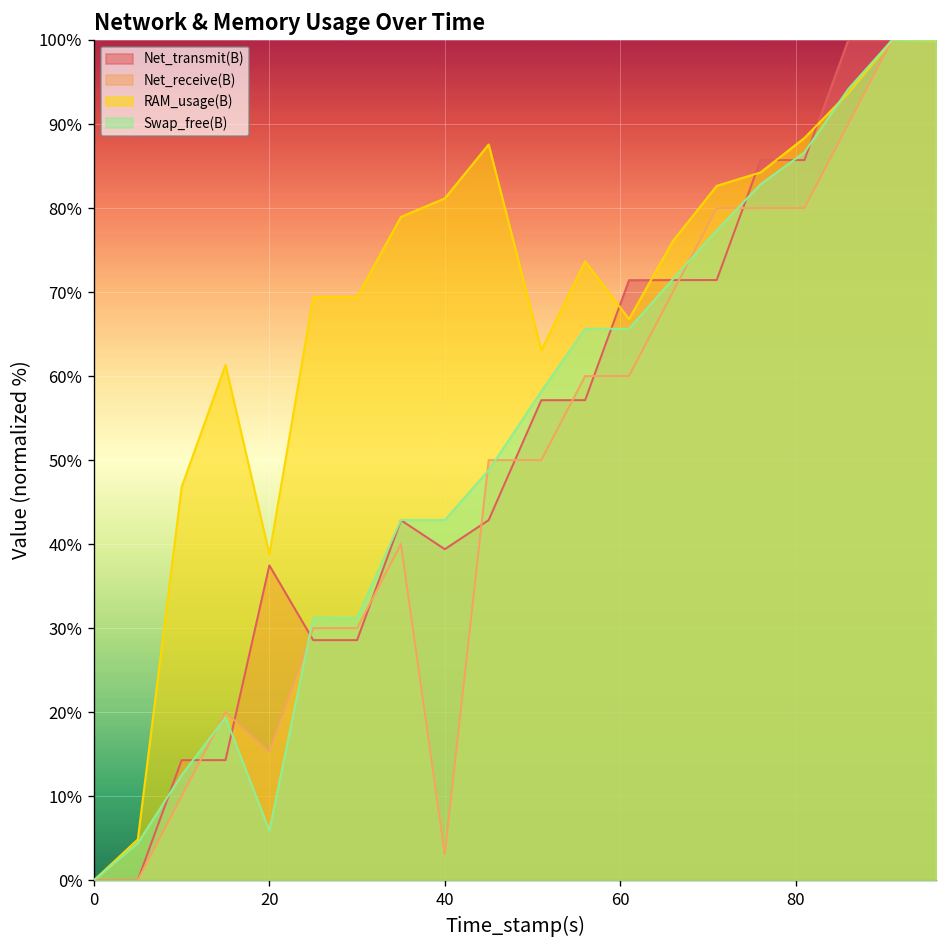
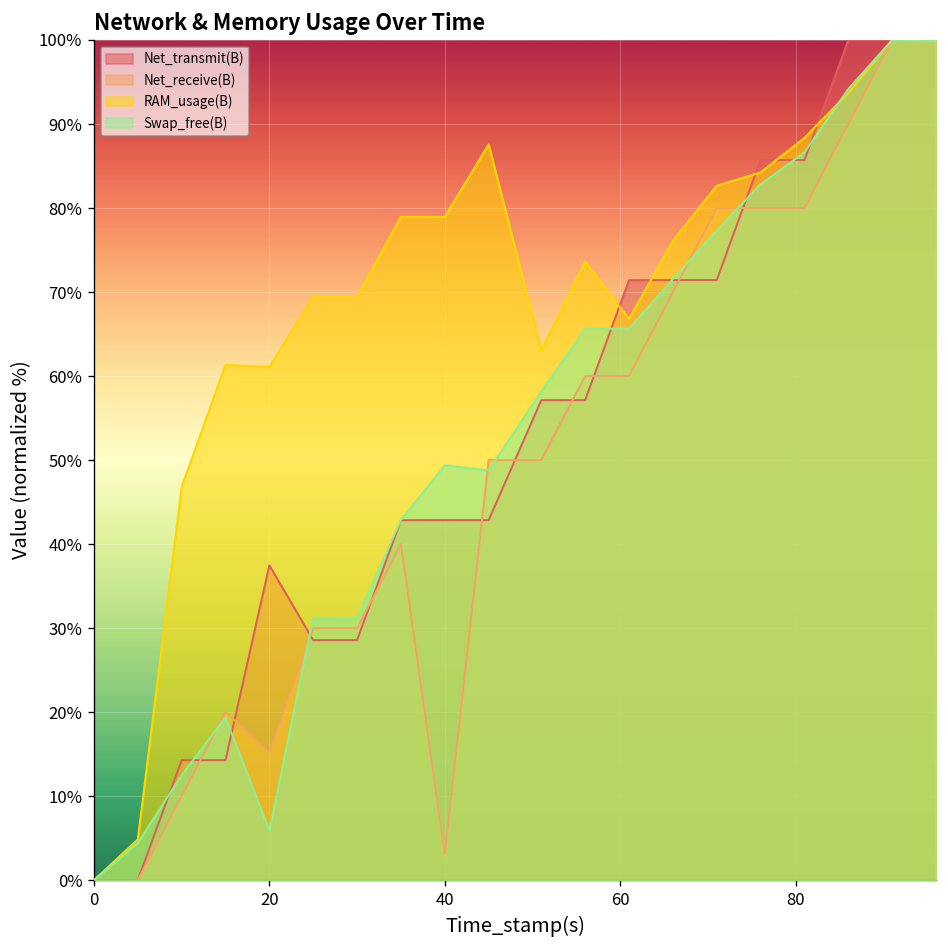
  {
    "Net_transmit(B)": {
      "20": "37%",
-     "40": "39%"
+     "40": "43%"
    },
    "Net_receive(B)": {
      "20": "15%",
      "40": "3%"
    },
    "RAM_usage(B)": {
-     "20": "39%",
-     "40": "81%"
+     "20": "61%",
+     "40": "79%"
    },
    "Swap_free(B)": {
      "20": "6%",
-     "40": "43%"
+     "40": "49%"
    }
  }
